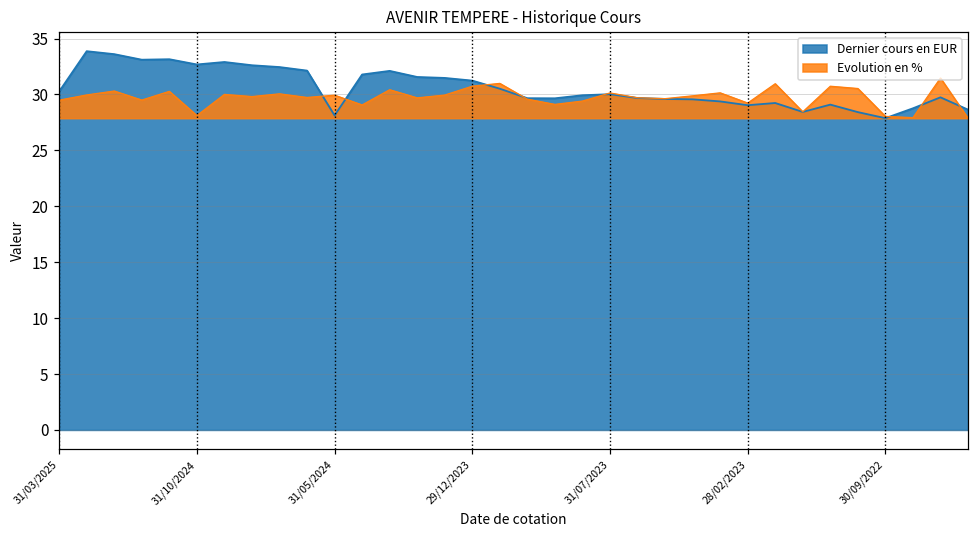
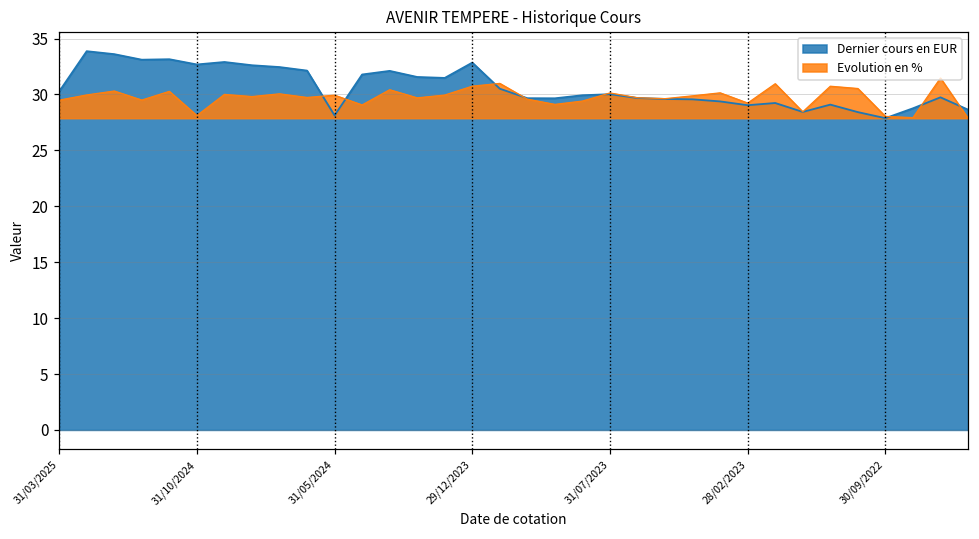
  {
    "Dernier cours en EUR": {
      "31/03/2025": 30.3,
      "31/10/2024": 32.7,
      "31/05/2024": 28.1,
-     "29/12/2023": 31.2
+     "29/12/2023": 32.8
    },
    "Evolution en %": {
      "31/03/2025": 29.5,
      "31/10/2024": 28.1,
      "31/05/2024": 29.9,
      "29/12/2023": 30.7
    }
  }
